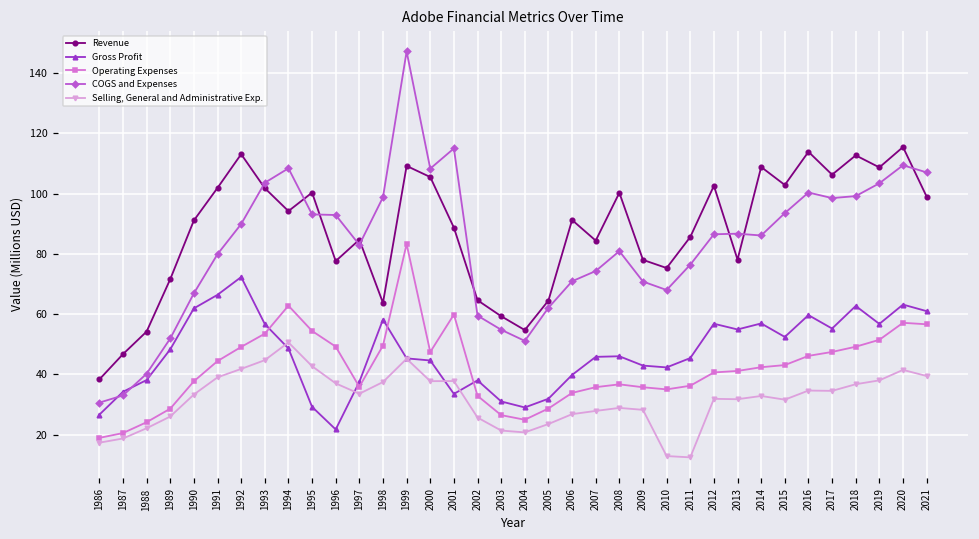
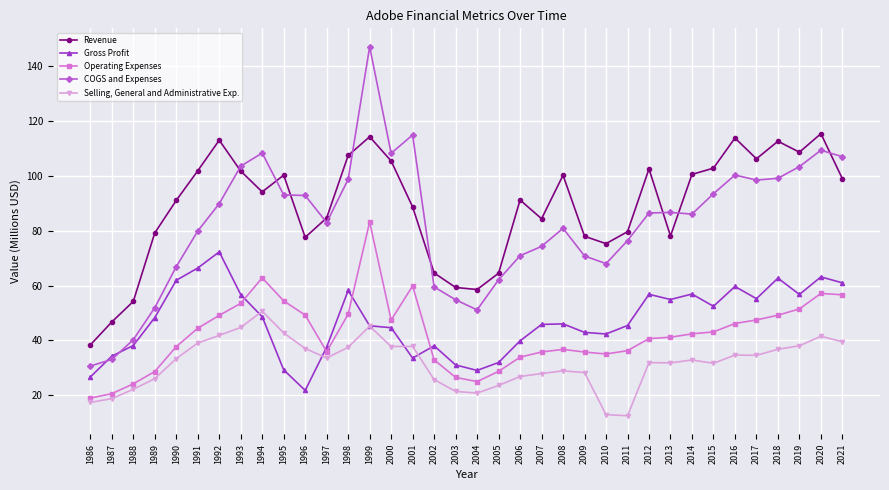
  {
    "Revenue": {
      "1986": 38,
      "1987": 47,
      "1988": 54,
-     "1989": 72,
+     "1989": 79,
      "1990": 91,
      "1991": 102,
      "1992": 113,
      "1993": 102,
      "1994": 94,
      "1995": 100,
      "1996": 78,
      "1997": 85,
-     "1998": 64,
-     "1999": 109,
+     "1998": 108,
+     "1999": 114,
      "2000": 106,
      "2001": 89,
      "2002": 65,
      "2003": 59,
-     "2004": 55,
+     "2004": 59,
      "2005": 65,
      "2006": 91,
      "2007": 84,
      "2008": 100,
      "2009": 78,
      "2010": 75,
-     "2011": 86,
+     "2011": 80,
      "2012": 103,
      "2013": 78,
-     "2014": 109,
+     "2014": 101,
      "2015": 103,
      "2016": 114,
      "2017": 106,
      "2018": 113,
      "2019": 109,
      "2020": 115,
      "2021": 99
    }
  }
